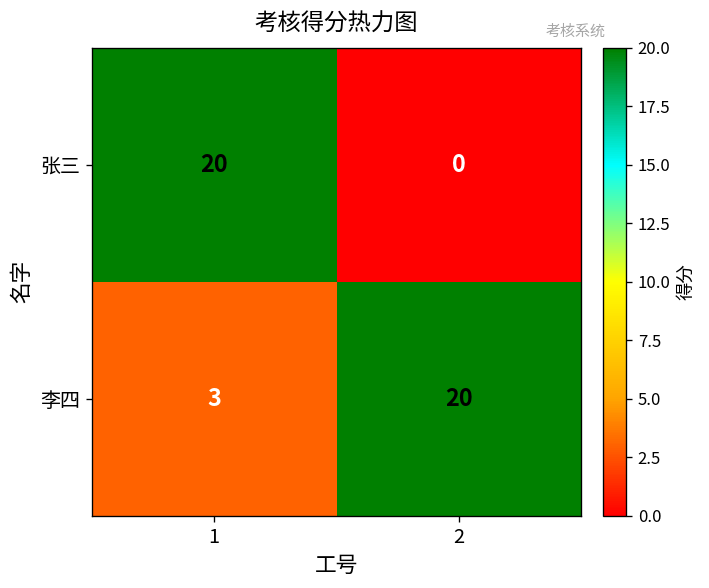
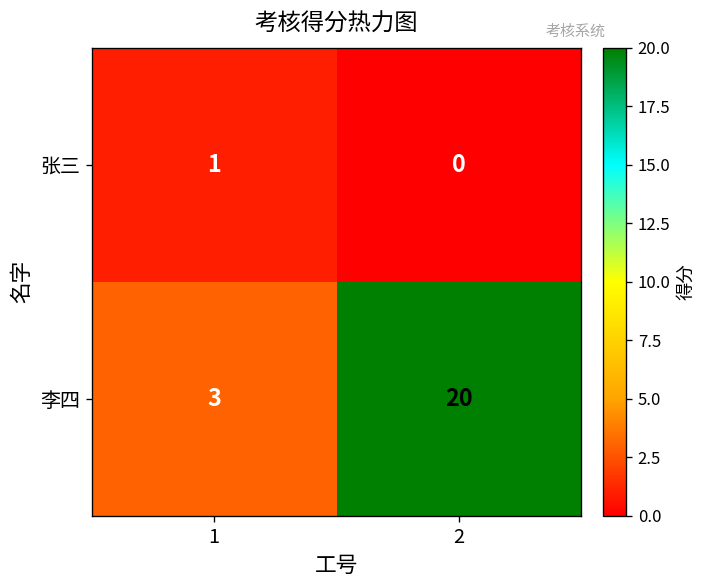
  {
    "张三": {
-     "1": 20,
+     "1": 1,
      "2": 0
    },
    "李四": {
      "1": 3,
      "2": 20
    }
  }
